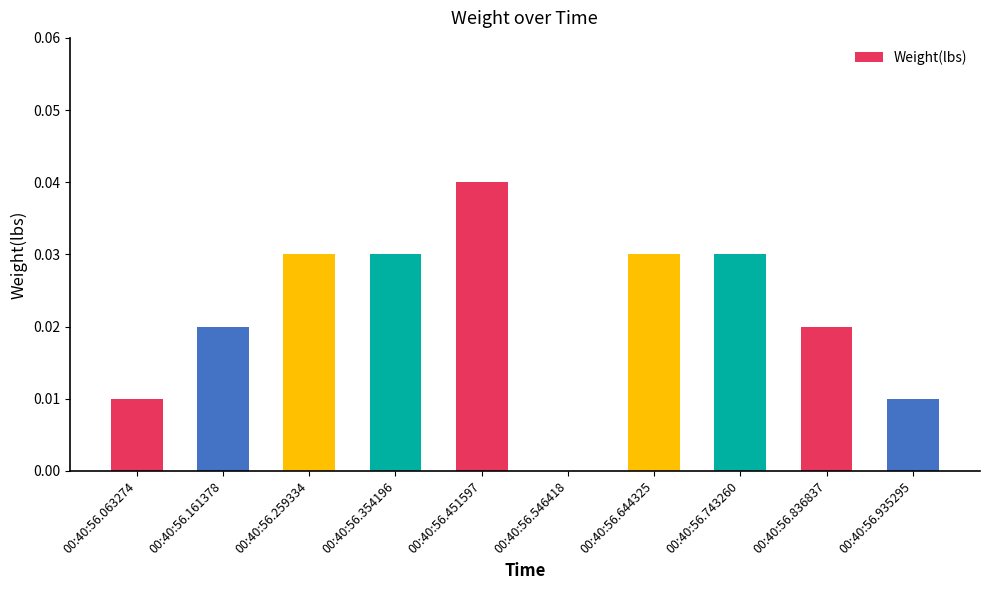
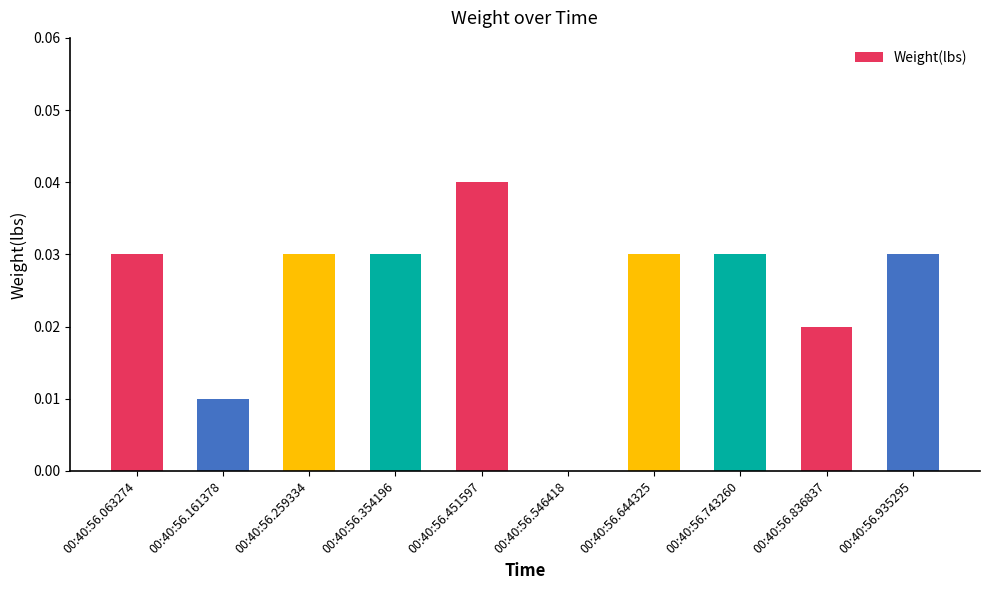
  {
-   "00:40:56.063274": 0.01,
-   "00:40:56.161378": 0.02,
+   "00:40:56.063274": 0.03,
+   "00:40:56.161378": 0.01,
    "00:40:56.259334": 0.03,
    "00:40:56.354196": 0.03,
    "00:40:56.451597": 0.04,
    "00:40:56.546418": 0.00,
    "00:40:56.644325": 0.03,
    "00:40:56.743260": 0.03,
    "00:40:56.836837": 0.02,
-   "00:40:56.935295": 0.01
+   "00:40:56.935295": 0.03
  }
